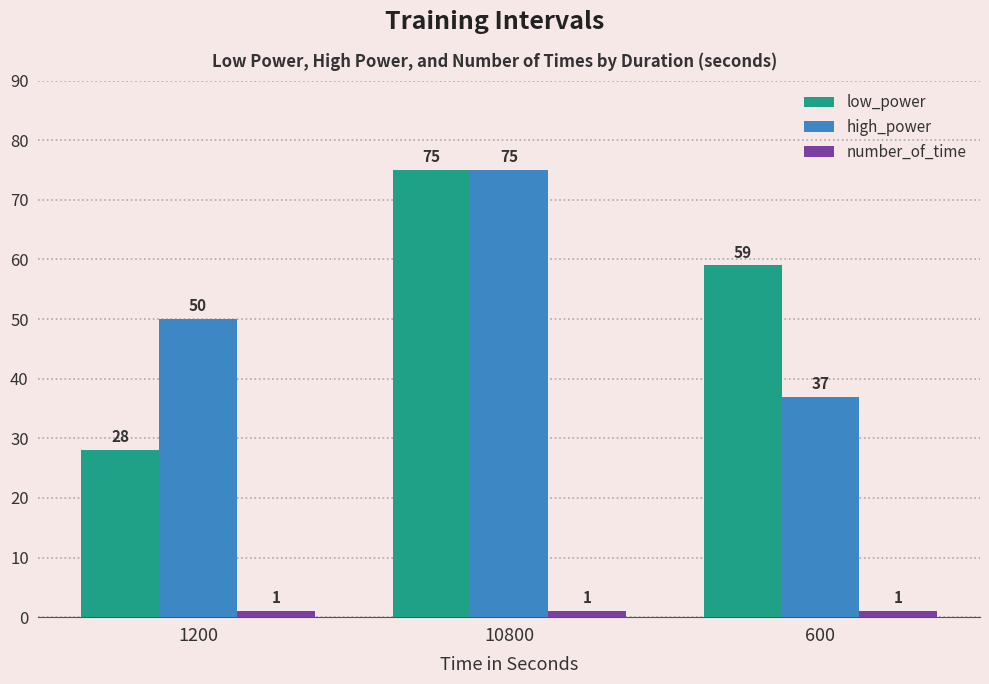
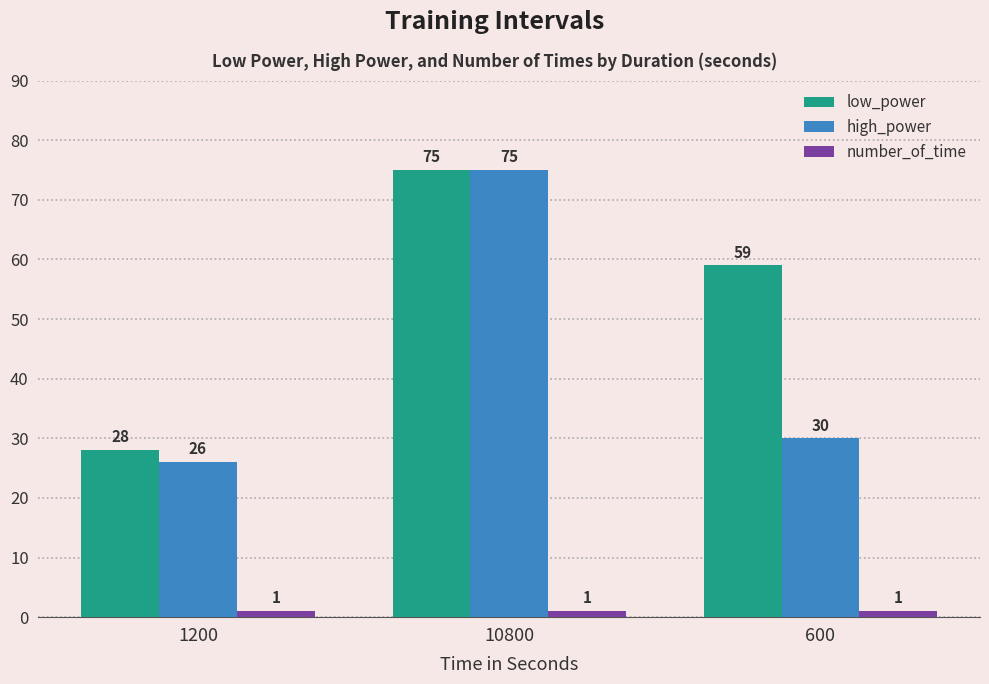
  {
    "low_power": {
      "1200": 28,
      "10800": 75,
      "600": 59
    },
    "high_power": {
-     "1200": 50,
+     "1200": 26,
      "10800": 75,
-     "600": 37
+     "600": 30
    },
    "number_of_time": {
      "1200": 1,
      "10800": 1,
      "600": 1
    }
  }
